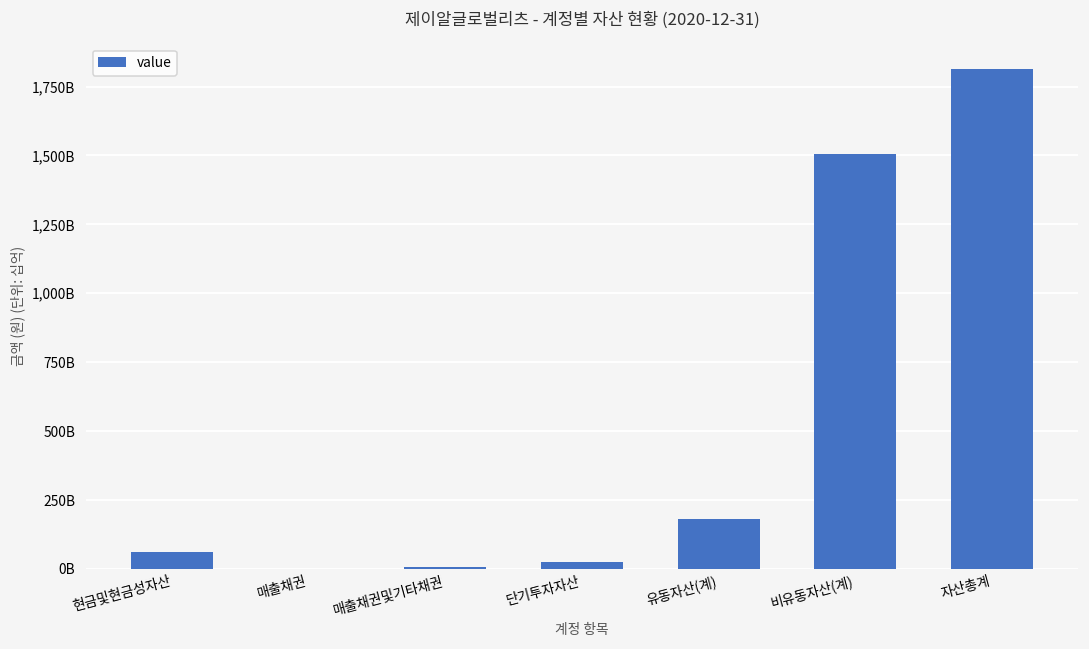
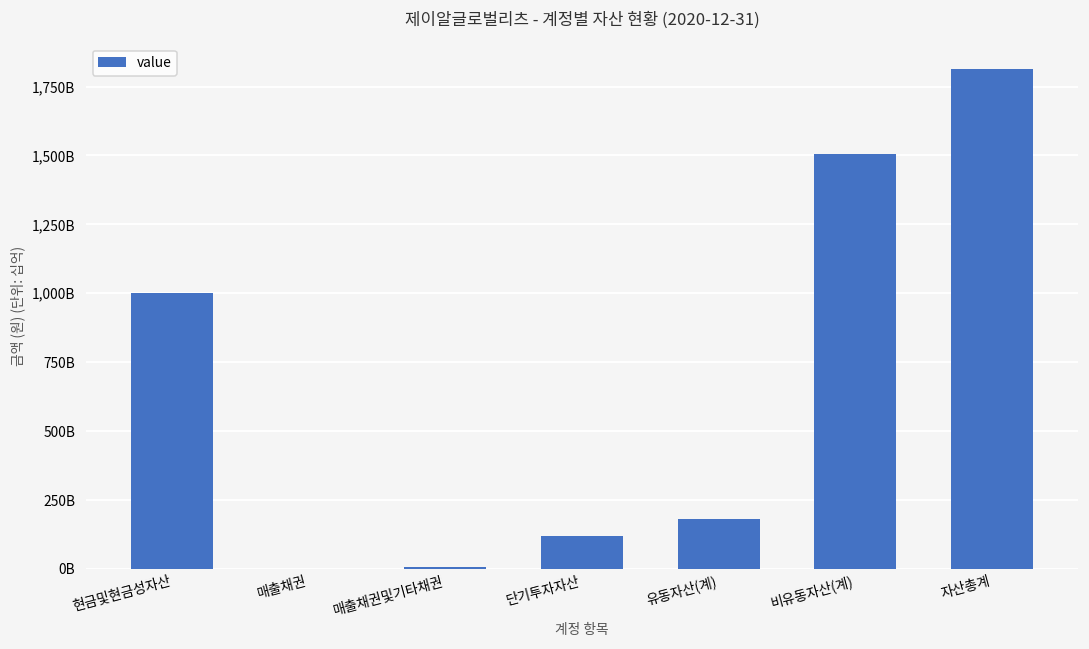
  {
-   "현금및현금성자산": "60,000,000,000",
-   "단기투자자산": "20,000,000,000",
+   "현금및현금성자산": "1,000,000,000,000",
+   "단기투자자산": "120,000,000,000",
    "유동자산(계)": "180,000,000,000",
    "비유동자산(계)": "1,500,000,000,000",
    "자산총계": "1,810,000,000,000"
  }
